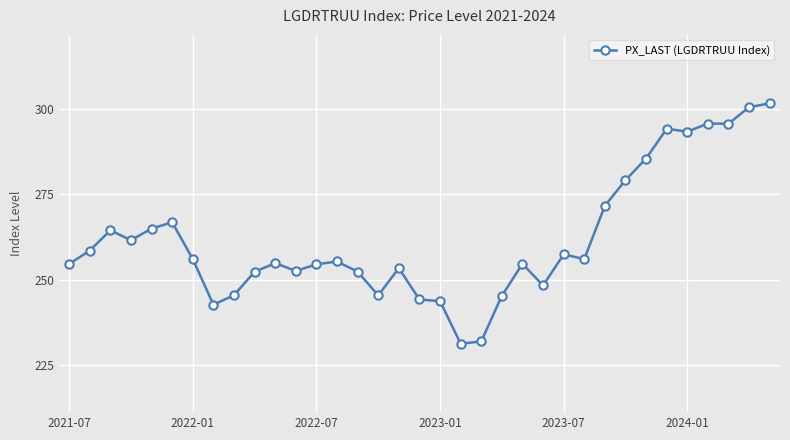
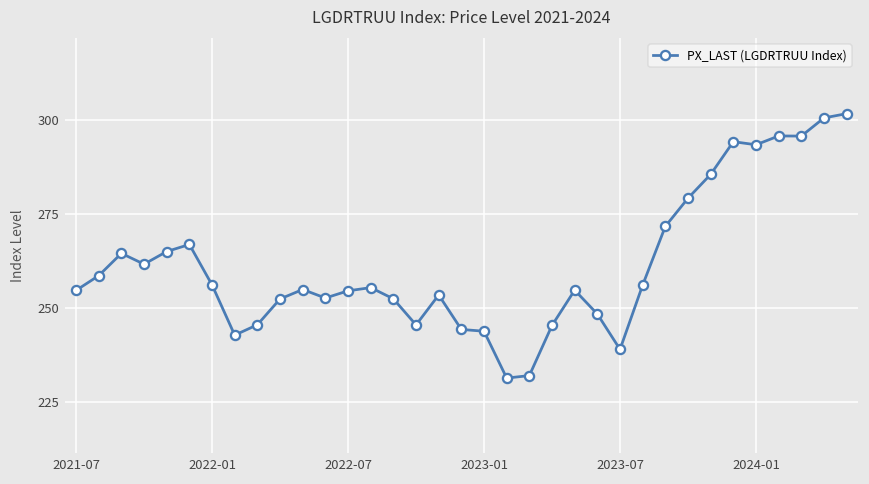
  {
    "2021-07": 255,
    "2022-01": 256,
    "2022-07": 255,
    "2023-01": 244,
-   "2023-07": 257,
+   "2023-07": 239,
    "2024-01": 293
  }
